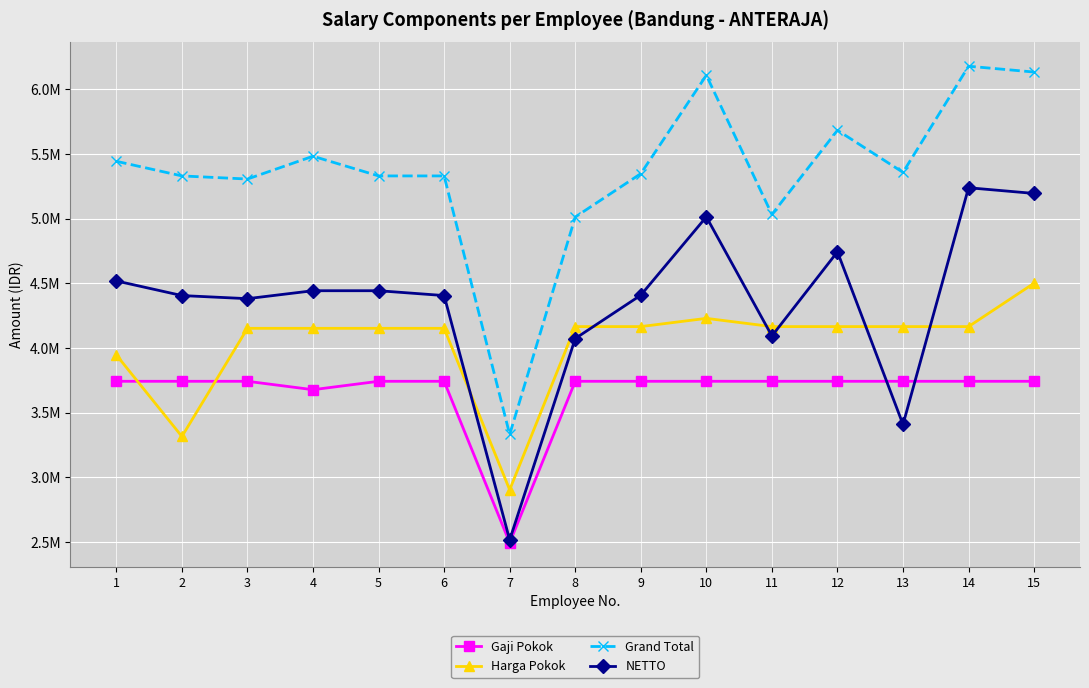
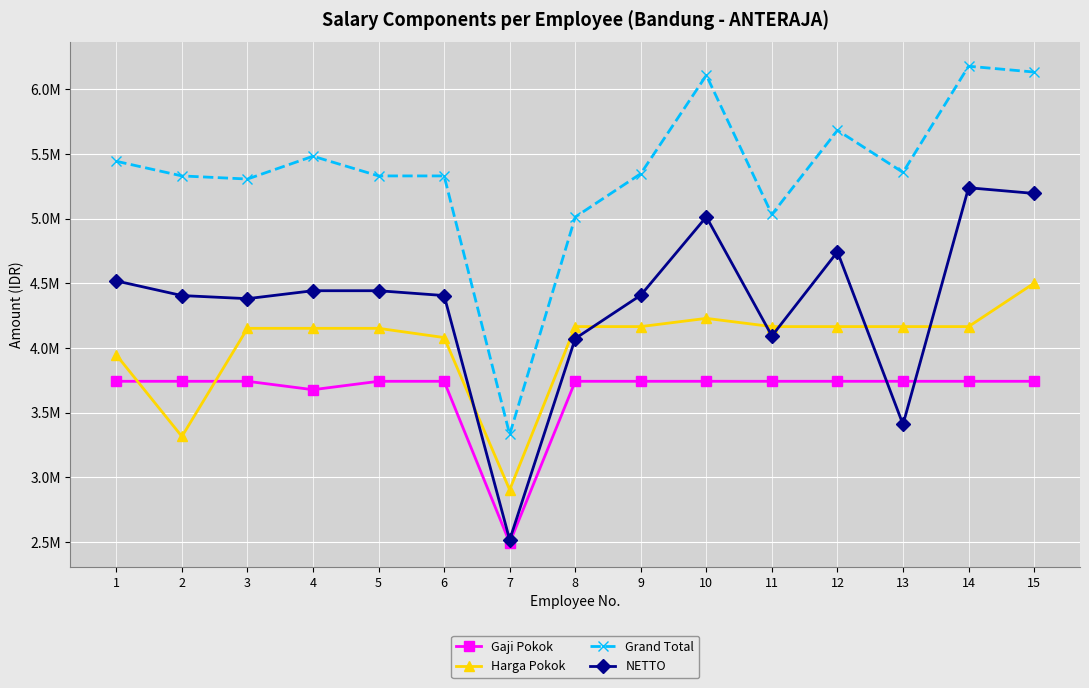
  {
    "Gaji Pokok": {
      "1": 3740000,
      "2": 3740000,
      "3": 3740000,
      "4": 3680000,
      "5": 3740000,
      "6": 3740000,
      "7": 2490000,
      "8": 3740000,
      "9": 3740000,
      "10": 3740000,
      "11": 3740000,
      "12": 3740000,
      "13": 3740000,
      "14": 3740000,
      "15": 3740000
    },
    "Harga Pokok": {
      "1": 3950000,
      "2": 3320000,
      "3": 4150000,
      "4": 4150000,
      "5": 4150000,
-     "6": 4150000,
+     "6": 4080000,
      "7": 2900000,
      "8": 4170000,
      "9": 4170000,
      "10": 4230000,
      "11": 4170000,
      "12": 4170000,
      "13": 4170000,
      "14": 4170000,
      "15": 4500000
    },
    "Grand Total": {
      "1": 5440000,
      "2": 5330000,
      "3": 5310000,
      "4": 5480000,
      "5": 5330000,
      "6": 5330000,
      "7": 3330000,
      "8": 5010000,
      "9": 5350000,
      "10": 6110000,
      "11": 5030000,
      "12": 5680000,
      "13": 5360000,
      "14": 6180000,
      "15": 6130000
    },
    "NETTO": {
      "1": 4520000,
      "2": 4400000,
      "3": 4380000,
      "4": 4440000,
      "5": 4440000,
      "6": 4400000,
      "7": 2520000,
      "8": 4070000,
      "9": 4410000,
      "10": 5010000,
      "11": 4090000,
      "12": 4740000,
      "13": 3410000,
      "14": 5240000,
      "15": 5190000
    }
  }
